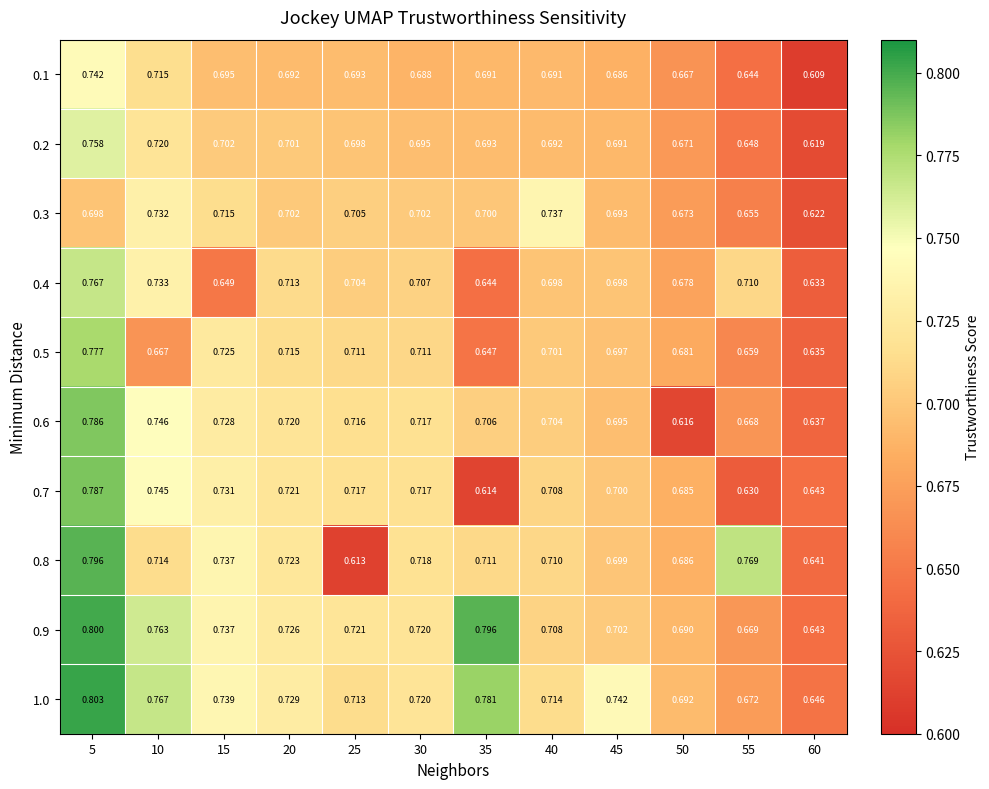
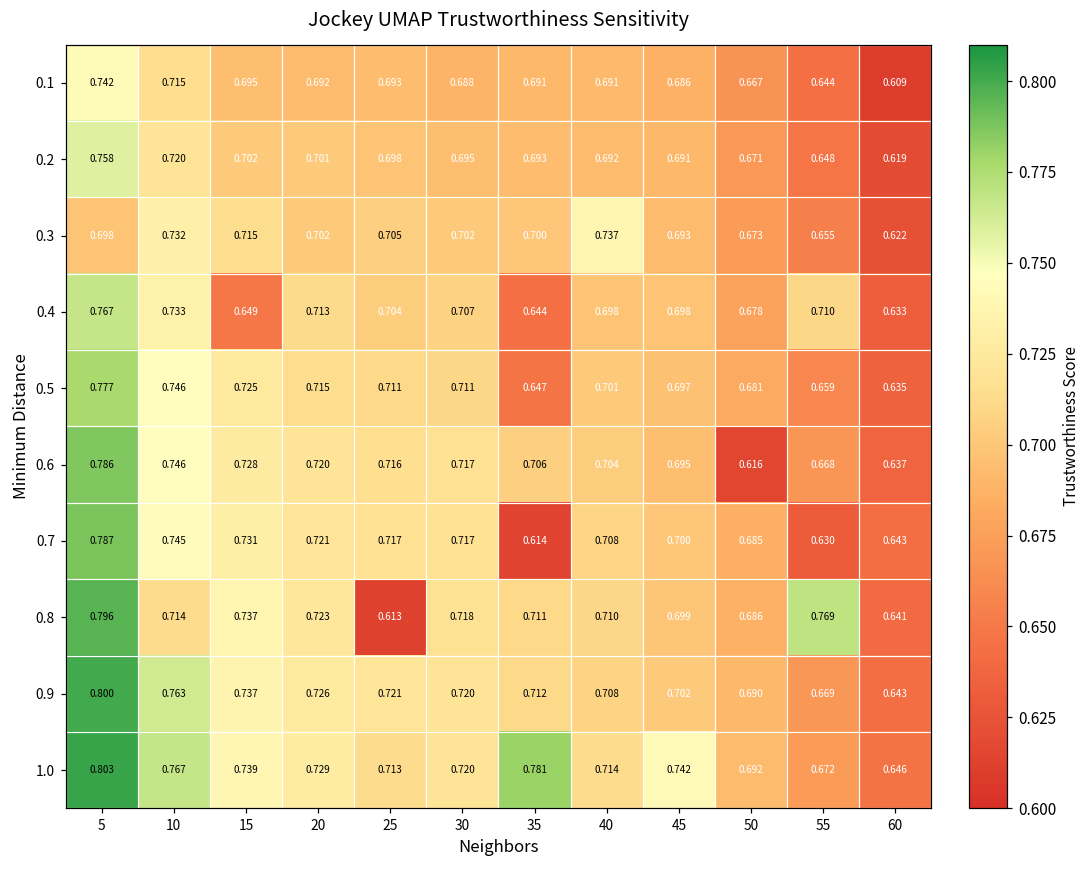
  {
    "0.1": {
      "5": 0.742,
      "10": 0.715,
      "15": 0.695,
      "20": 0.692,
      "25": 0.693,
      "30": 0.688,
      "35": 0.691,
      "40": 0.691,
      "45": 0.686,
      "50": 0.667,
      "55": 0.644,
      "60": 0.609
    },
    "0.2": {
      "5": 0.758,
      "10": 0.720,
      "15": 0.702,
      "20": 0.701,
      "25": 0.698,
      "30": 0.695,
      "35": 0.693,
      "40": 0.692,
      "45": 0.691,
      "50": 0.671,
      "55": 0.648,
      "60": 0.619
    },
    "0.3": {
      "5": 0.698,
      "10": 0.732,
      "15": 0.715,
      "20": 0.702,
      "25": 0.705,
      "30": 0.702,
      "35": 0.700,
      "40": 0.737,
      "45": 0.693,
      "50": 0.673,
      "55": 0.655,
      "60": 0.622
    },
    "0.4": {
      "5": 0.767,
      "10": 0.733,
      "15": 0.649,
      "20": 0.713,
      "25": 0.704,
      "30": 0.707,
      "35": 0.644,
      "40": 0.698,
      "45": 0.698,
      "50": 0.678,
      "55": 0.710,
      "60": 0.633
    },
    "0.5": {
      "5": 0.777,
-     "10": 0.667,
+     "10": 0.746,
      "15": 0.725,
      "20": 0.715,
      "25": 0.711,
      "30": 0.711,
      "35": 0.647,
      "40": 0.701,
      "45": 0.697,
      "50": 0.681,
      "55": 0.659,
      "60": 0.635
    },
    "0.6": {
      "5": 0.786,
      "10": 0.746,
      "15": 0.728,
      "20": 0.720,
      "25": 0.716,
      "30": 0.717,
      "35": 0.706,
      "40": 0.704,
      "45": 0.695,
      "50": 0.616,
      "55": 0.668,
      "60": 0.637
    },
    "0.7": {
      "5": 0.787,
      "10": 0.745,
      "15": 0.731,
      "20": 0.721,
      "25": 0.717,
      "30": 0.717,
      "35": 0.614,
      "40": 0.708,
      "45": 0.700,
      "50": 0.685,
      "55": 0.630,
      "60": 0.643
    },
    "0.8": {
      "5": 0.796,
      "10": 0.714,
      "15": 0.737,
      "20": 0.723,
      "25": 0.613,
      "30": 0.718,
      "35": 0.711,
      "40": 0.710,
      "45": 0.699,
      "50": 0.686,
      "55": 0.769,
      "60": 0.641
    },
    "0.9": {
      "5": 0.800,
      "10": 0.763,
      "15": 0.737,
      "20": 0.726,
      "25": 0.721,
      "30": 0.720,
-     "35": 0.796,
+     "35": 0.712,
      "40": 0.708,
      "45": 0.702,
      "50": 0.690,
      "55": 0.669,
      "60": 0.643
    },
    "1.0": {
      "5": 0.803,
      "10": 0.767,
      "15": 0.739,
      "20": 0.729,
      "25": 0.713,
      "30": 0.720,
      "35": 0.781,
      "40": 0.714,
      "45": 0.742,
      "50": 0.692,
      "55": 0.672,
      "60": 0.646
    }
  }
